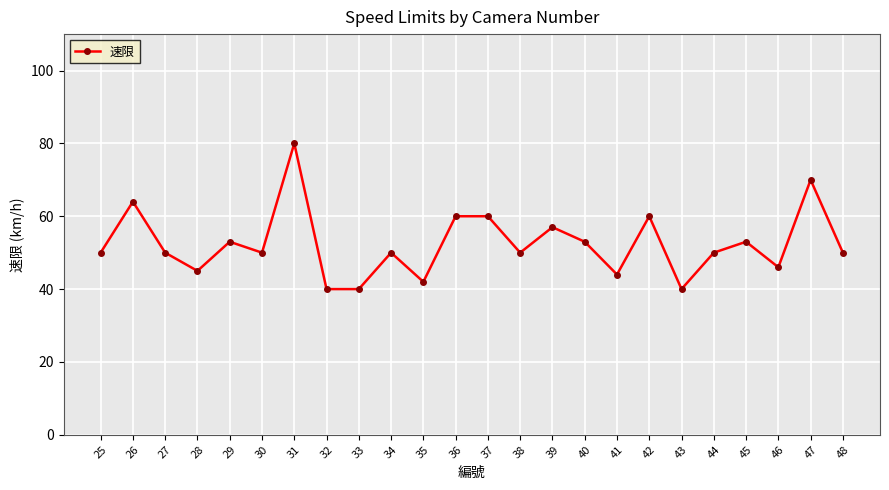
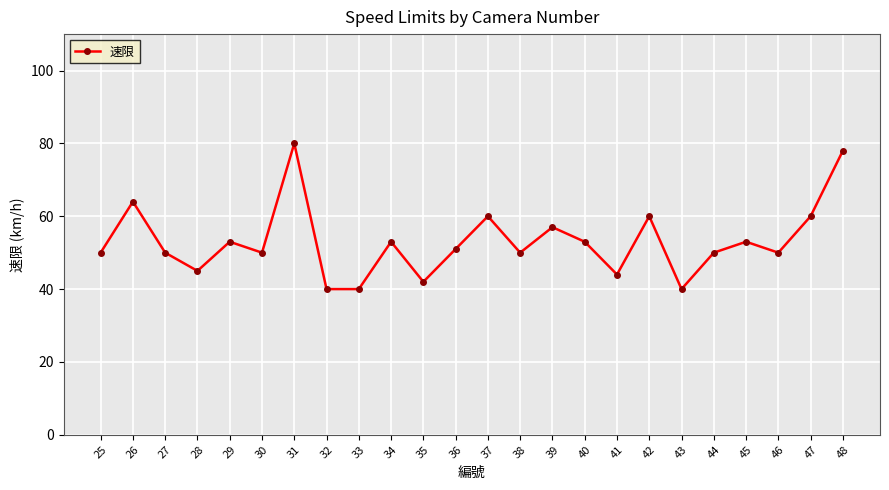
  {
    "25": 50,
    "26": 64,
    "27": 50,
    "28": 45,
    "29": 53,
    "30": 50,
    "31": 80,
    "32": 40,
    "33": 40,
-   "34": 50,
+   "34": 53,
    "35": 42,
-   "36": 60,
+   "36": 51,
    "37": 60,
    "38": 50,
    "39": 57,
    "40": 53,
    "41": 44,
    "42": 60,
    "43": 40,
    "44": 50,
    "45": 53,
-   "46": 46,
-   "47": 70,
-   "48": 50
+   "46": 50,
+   "47": 60,
+   "48": 78
  }
